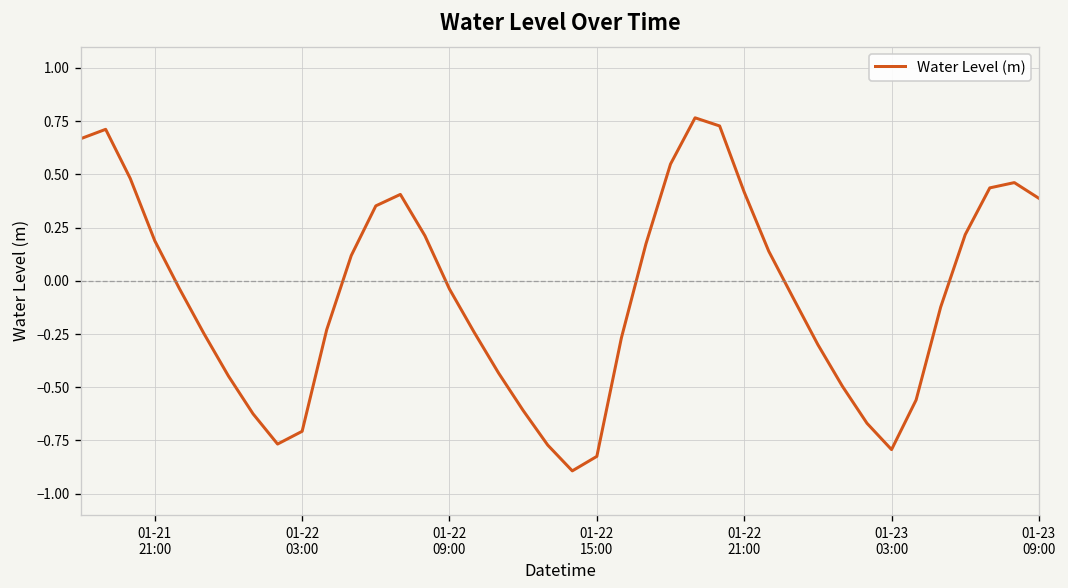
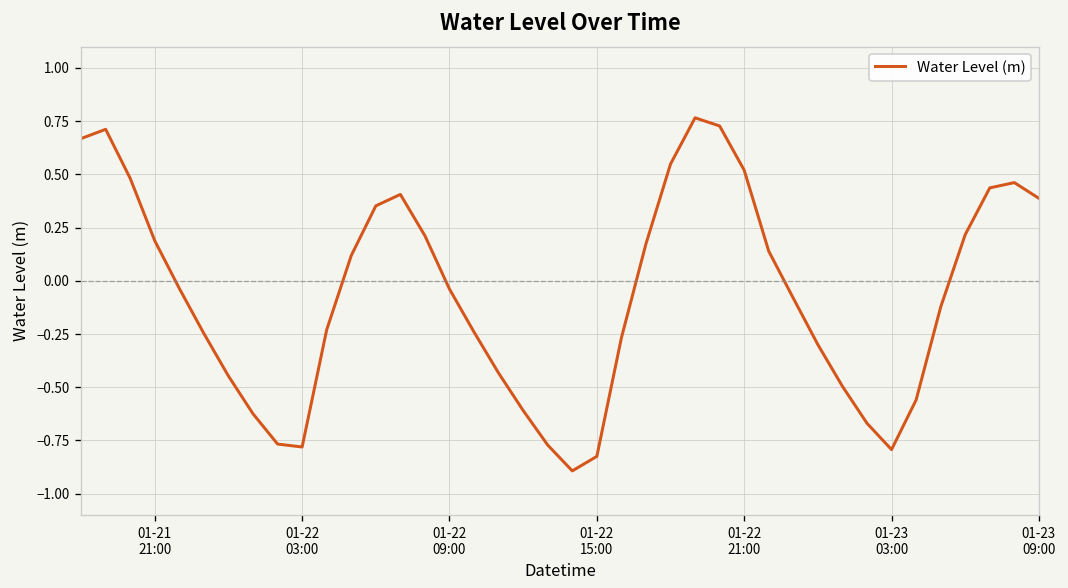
  {
    "01-21 21:00": 0.19,
-   "01-22 03:00": -0.71,
+   "01-22 03:00": -0.78,
    "01-22 09:00": -0.04,
    "01-22 15:00": -0.82,
-   "01-22 21:00": 0.42,
+   "01-22 21:00": 0.52,
    "01-23 03:00": -0.79,
    "01-23 09:00": 0.39
  }
